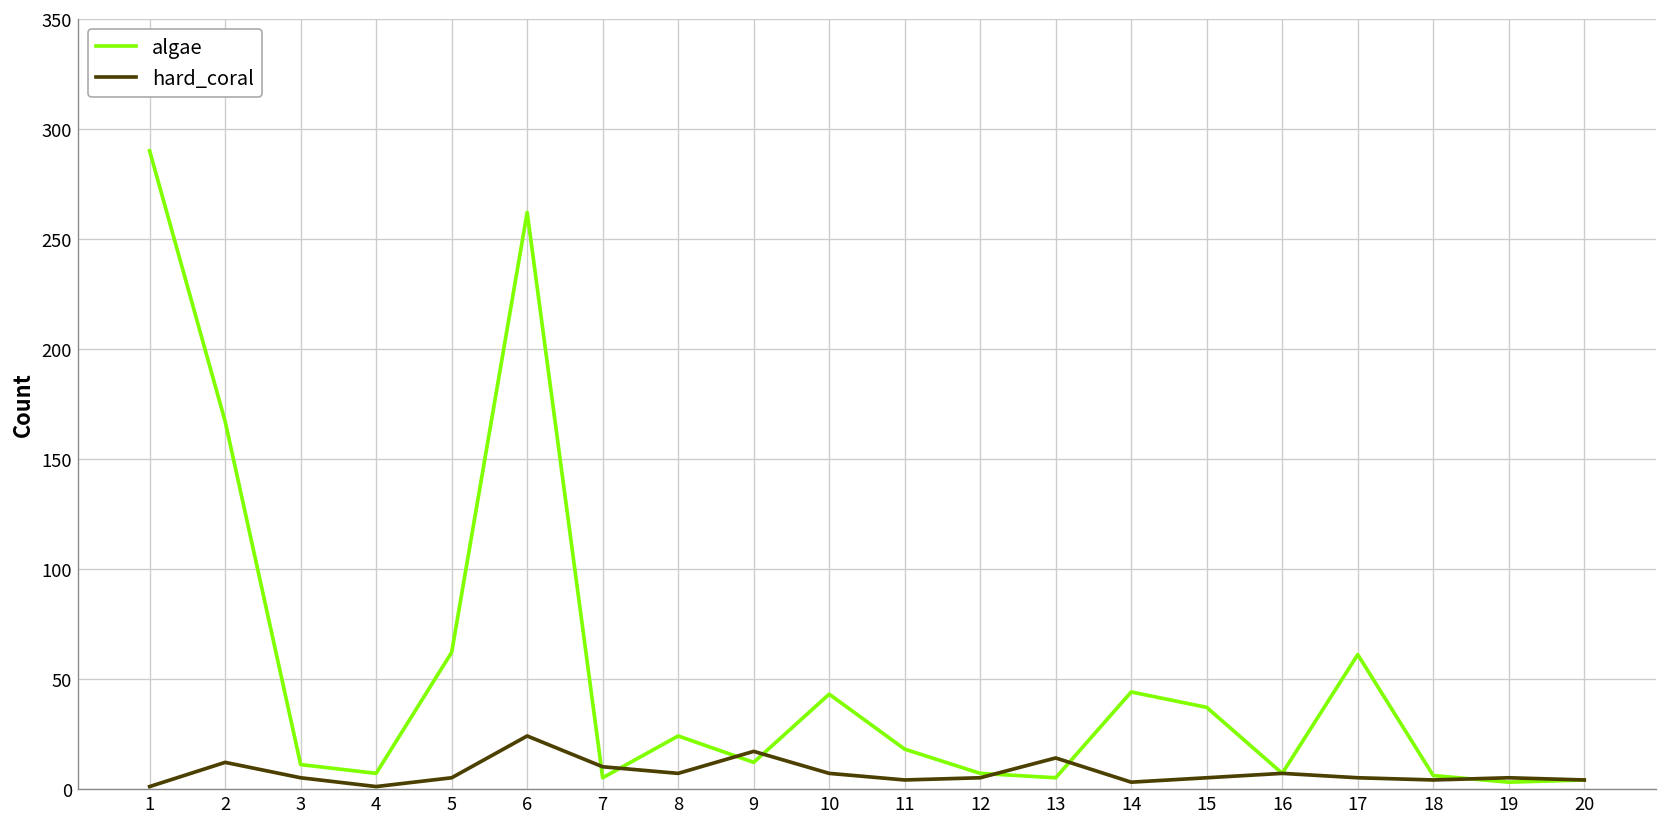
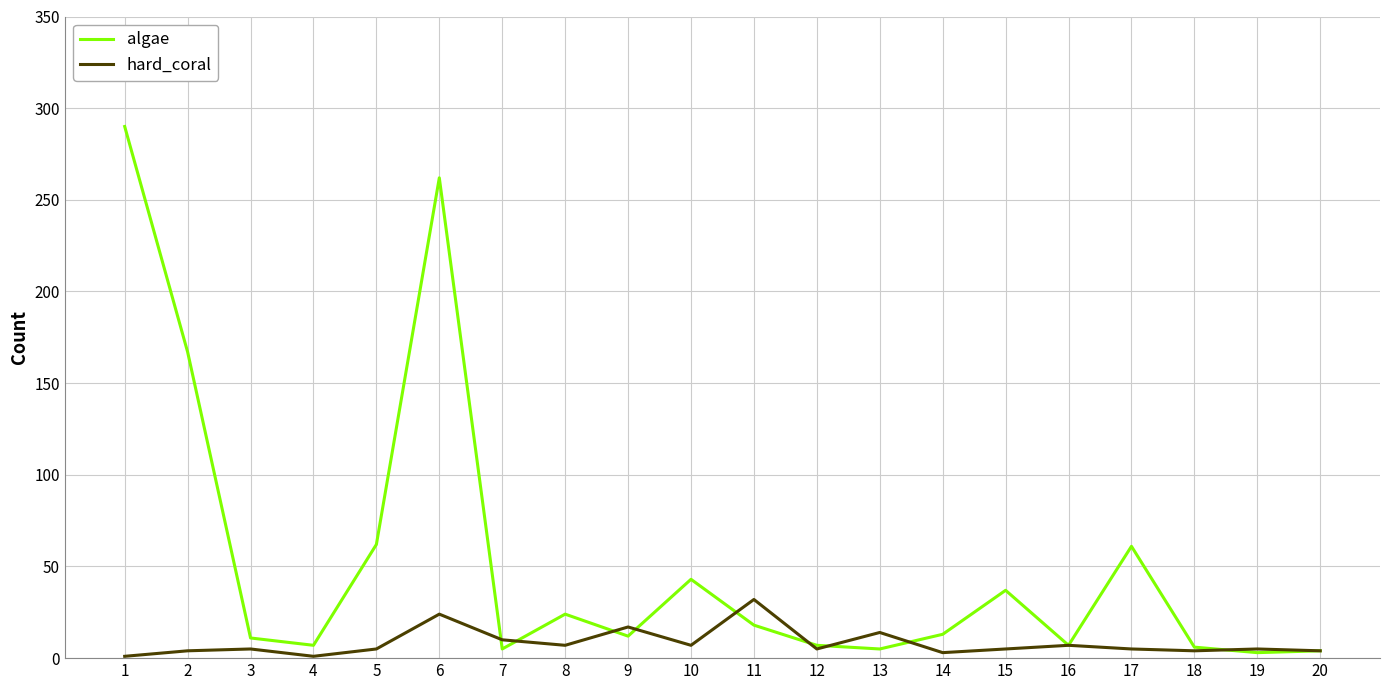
  {
    "algae": {
      "1": 290,
      "2": 167,
      "3": 11,
      "4": 7,
      "5": 62,
      "6": 262,
      "7": 5,
      "8": 24,
      "9": 12,
      "10": 43,
      "11": 18,
      "12": 7,
      "13": 5,
-     "14": 44,
+     "14": 13,
      "15": 37,
      "17": 61,
      "18": 6,
      "19": 3
    },
    "hard_coral": {
      "1": 1,
-     "2": 12,
+     "2": 4,
      "3": 5,
      "4": 1,
      "5": 5,
      "6": 24,
      "7": 10,
      "8": 7,
      "9": 17,
      "10": 7,
-     "11": 4,
+     "11": 32,
      "12": 5,
      "13": 14,
      "14": 3,
      "15": 5,
      "17": 5,
      "18": 4,
      "19": 5
    }
  }
